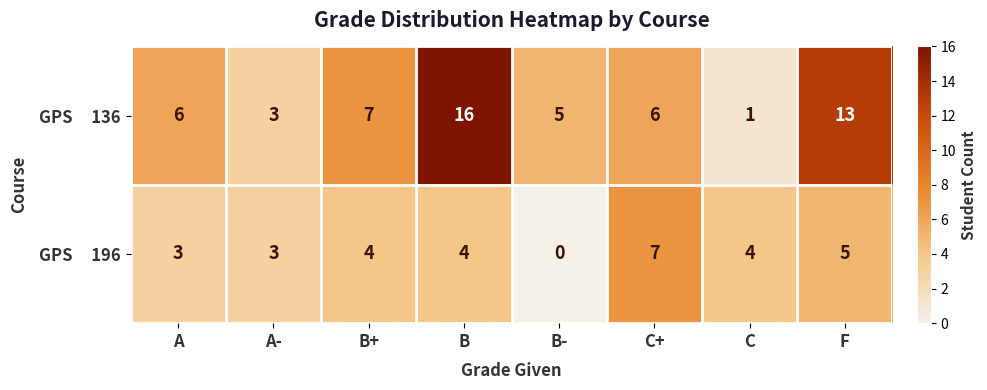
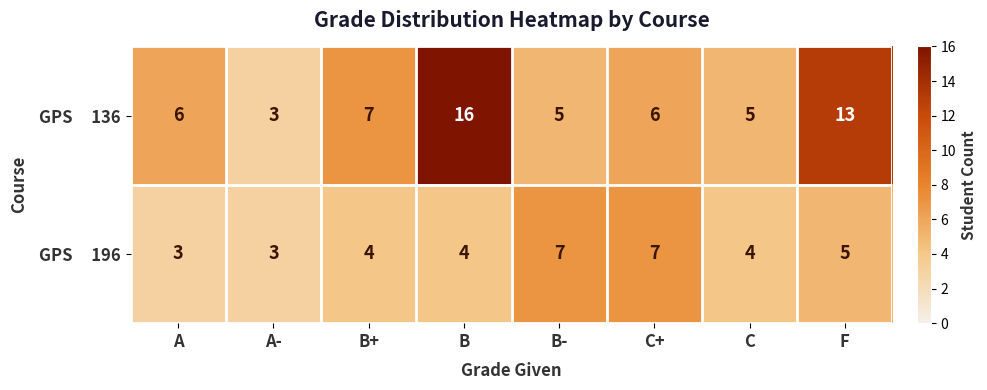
  {
    "GPS 136": {
      "A": 6,
      "A-": 3,
      "B+": 7,
      "B": 16,
      "B-": 5,
      "C+": 6,
-     "C": 1,
+     "C": 5,
      "F": 13
    },
    "GPS 196": {
      "A": 3,
      "A-": 3,
      "B+": 4,
      "B": 4,
-     "B-": 0,
+     "B-": 7,
      "C+": 7,
      "C": 4,
      "F": 5
    }
  }
